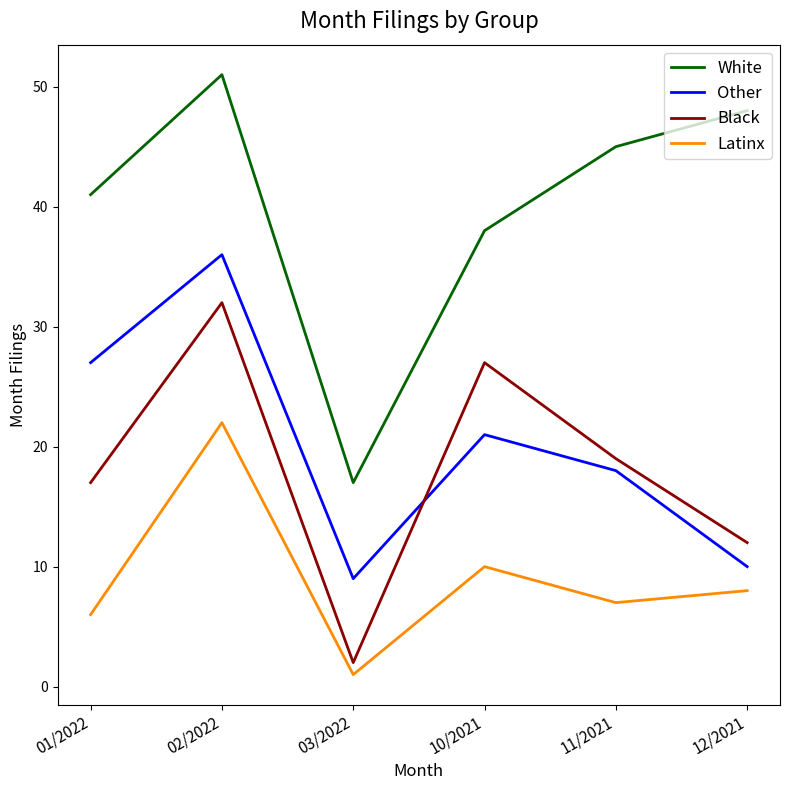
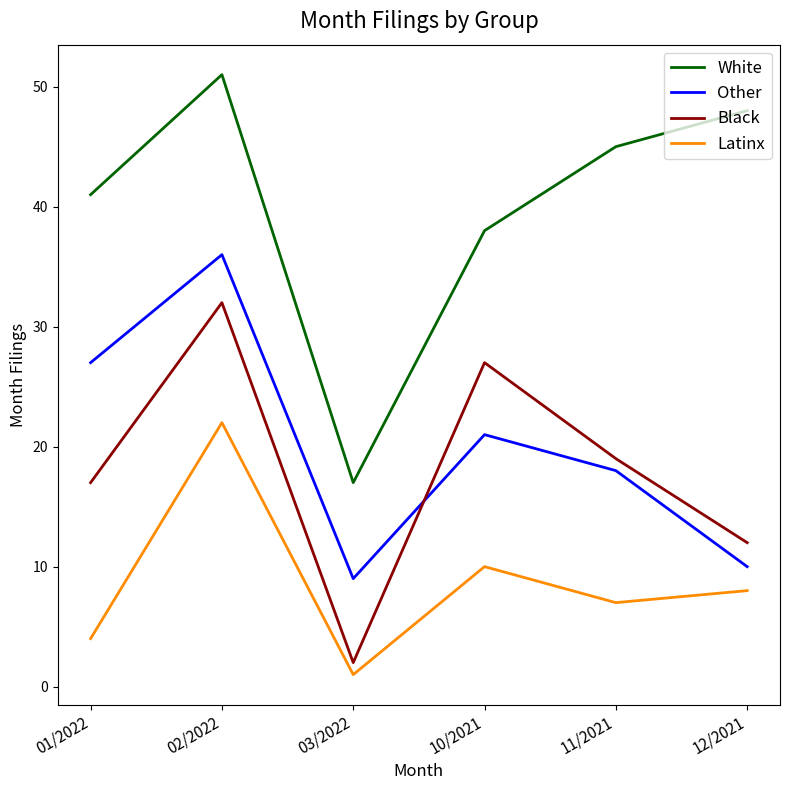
  {
    "White": {
      "01/2022": 41,
      "02/2022": 51,
      "03/2022": 17,
      "10/2021": 38,
      "11/2021": 45
    },
    "Other": {
      "01/2022": 27,
      "02/2022": 36,
      "03/2022": 9,
      "10/2021": 21,
      "11/2021": 18,
      "12/2021": 10
    },
    "Black": {
      "01/2022": 17,
      "02/2022": 32,
      "03/2022": 2,
      "10/2021": 27,
      "11/2021": 19,
      "12/2021": 12
    },
    "Latinx": {
-     "01/2022": 6,
+     "01/2022": 4,
      "02/2022": 22,
      "03/2022": 1,
      "10/2021": 10,
      "11/2021": 7,
      "12/2021": 8
    }
  }
